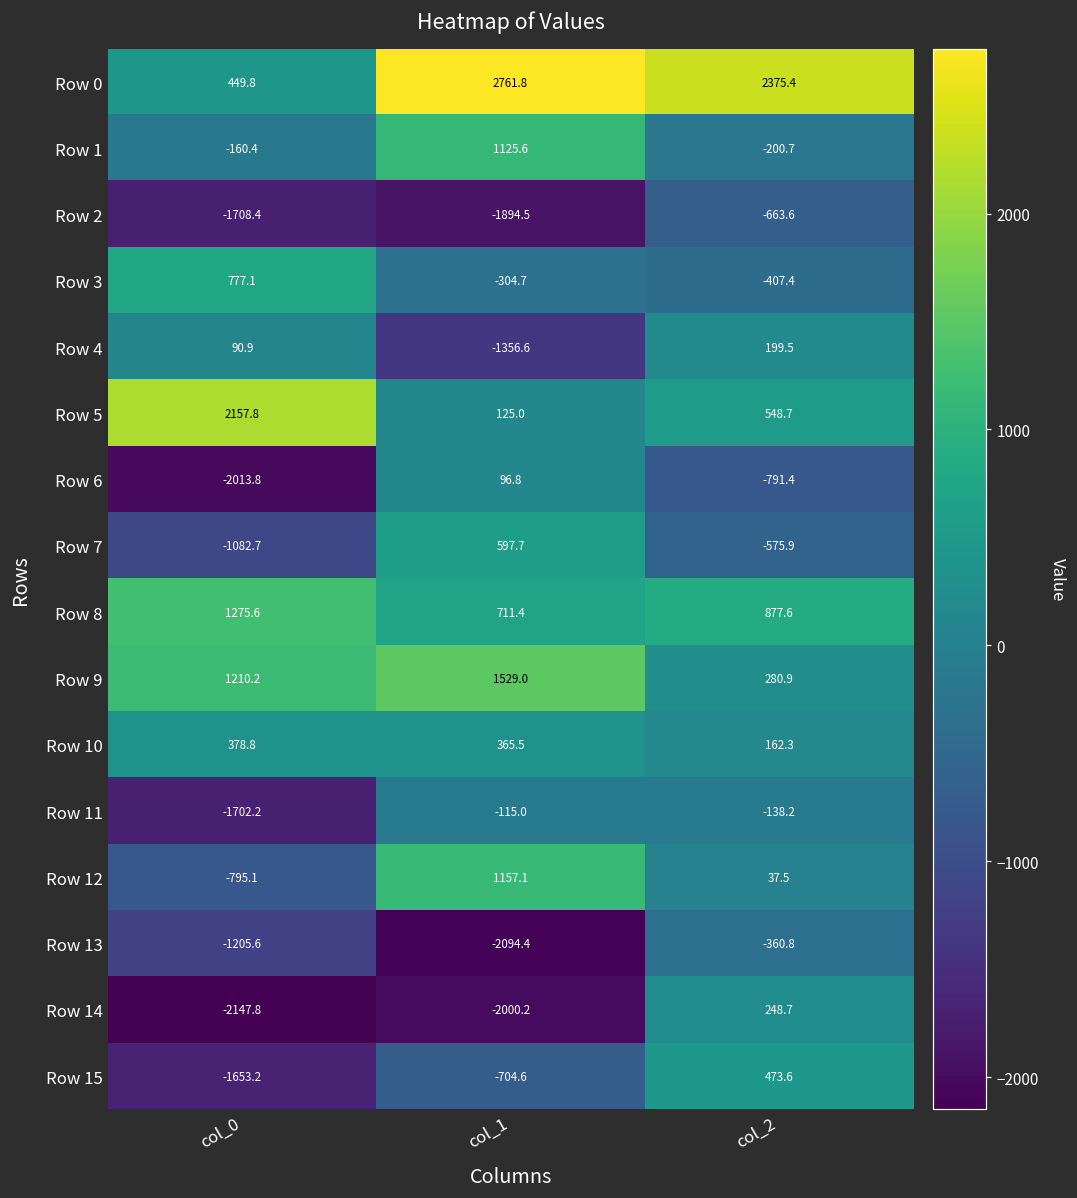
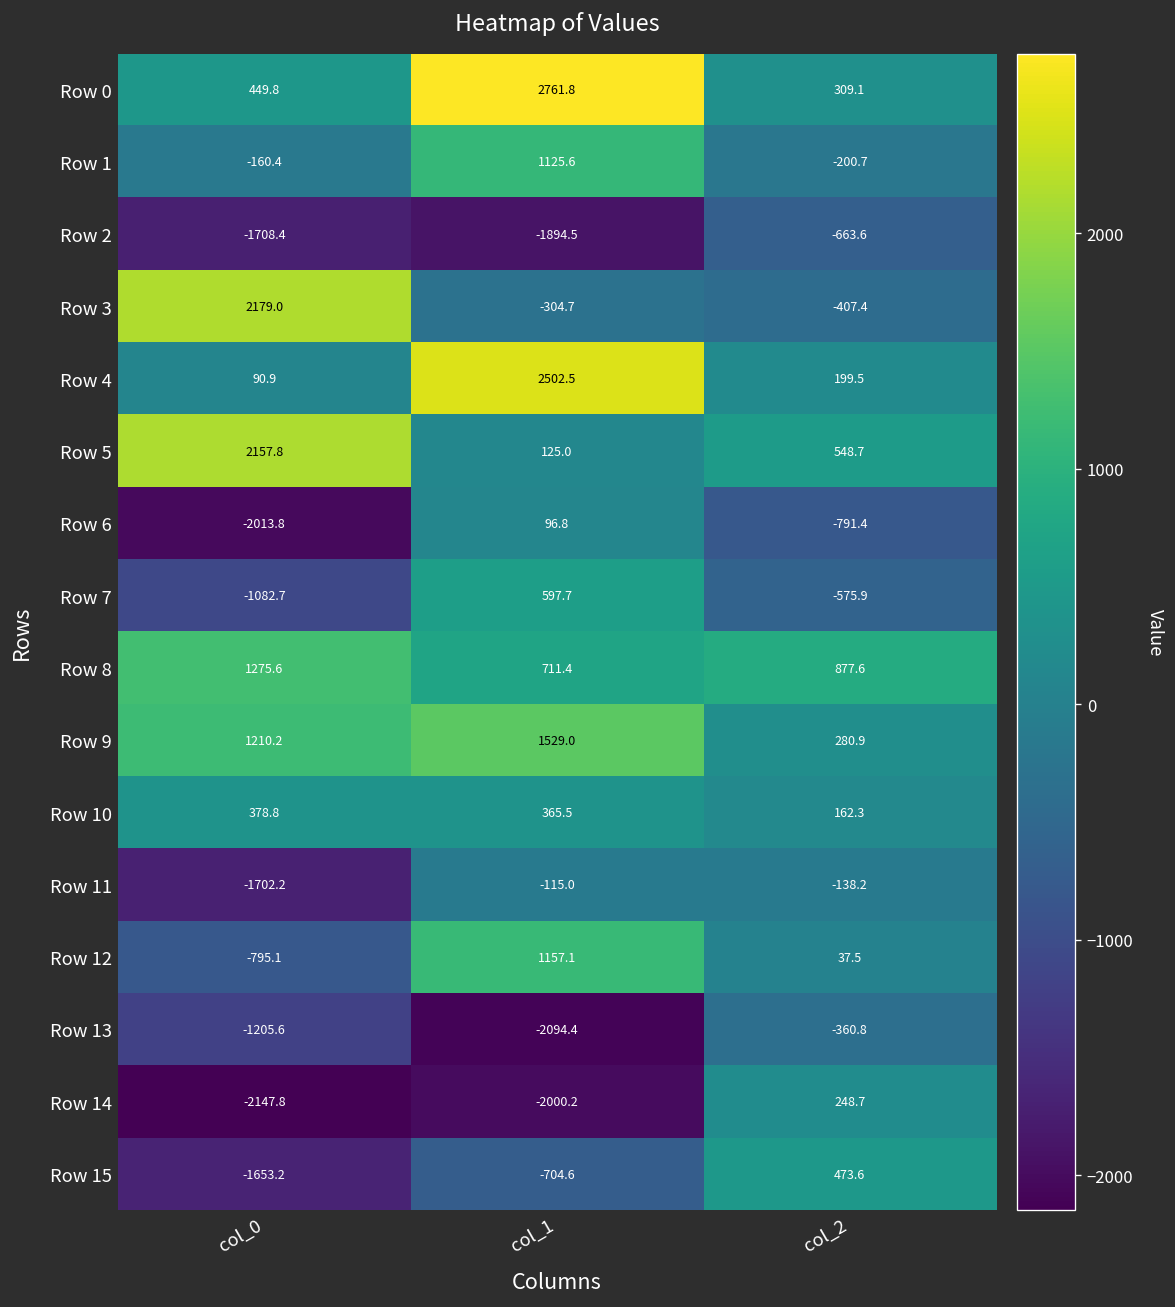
  {
    "Row 0": {
      "col_0": 449.8,
      "col_1": 2761.8,
-     "col_2": 2375.4
+     "col_2": 309.1
    },
    "Row 1": {
      "col_0": -160.4,
      "col_1": 1125.6,
      "col_2": -200.7
    },
    "Row 2": {
      "col_0": -1708.4,
      "col_1": -1894.5,
      "col_2": -663.6
    },
    "Row 3": {
-     "col_0": 777.1,
+     "col_0": 2179.0,
      "col_1": -304.7,
      "col_2": -407.4
    },
    "Row 4": {
      "col_0": 90.9,
-     "col_1": -1356.6,
+     "col_1": 2502.5,
      "col_2": 199.5
    },
    "Row 5": {
      "col_0": 2157.8,
      "col_1": 125.0,
      "col_2": 548.7
    },
    "Row 6": {
      "col_0": -2013.8,
      "col_1": 96.8,
      "col_2": -791.4
    },
    "Row 7": {
      "col_0": -1082.7,
      "col_1": 597.7,
      "col_2": -575.9
    },
    "Row 8": {
      "col_0": 1275.6,
      "col_1": 711.4,
      "col_2": 877.6
    },
    "Row 9": {
      "col_0": 1210.2,
      "col_1": 1529.0,
      "col_2": 280.9
    },
    "Row 10": {
      "col_0": 378.8,
      "col_1": 365.5,
      "col_2": 162.3
    },
    "Row 11": {
      "col_0": -1702.2,
      "col_1": -115.0,
      "col_2": -138.2
    },
    "Row 12": {
      "col_0": -795.1,
      "col_1": 1157.1,
      "col_2": 37.5
    },
    "Row 13": {
      "col_0": -1205.6,
      "col_1": -2094.4,
      "col_2": -360.8
    },
    "Row 14": {
      "col_0": -2147.8,
      "col_1": -2000.2,
      "col_2": 248.7
    },
    "Row 15": {
      "col_0": -1653.2,
      "col_1": -704.6,
      "col_2": 473.6
    }
  }
